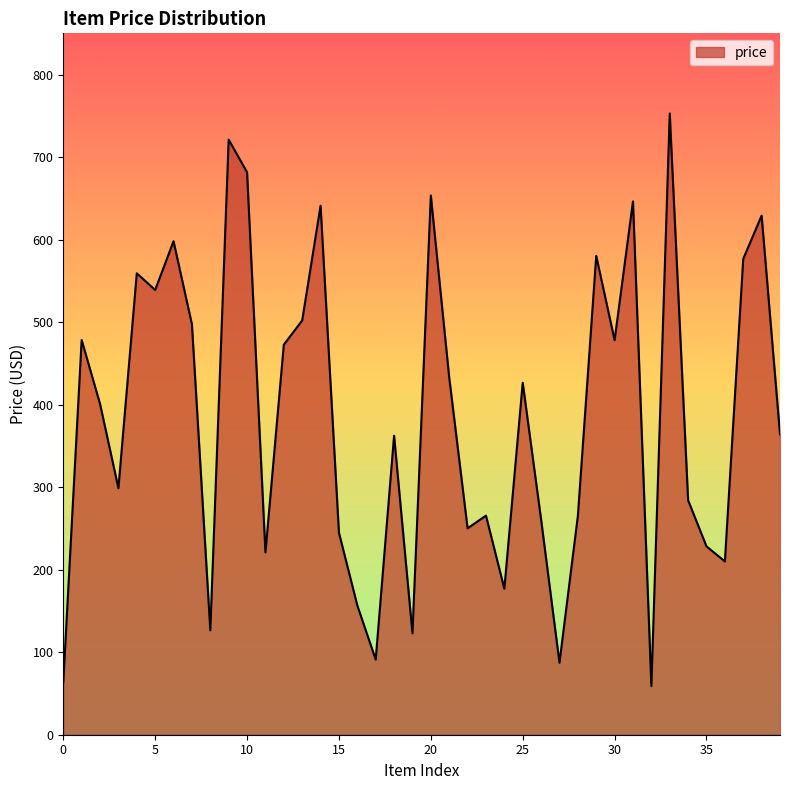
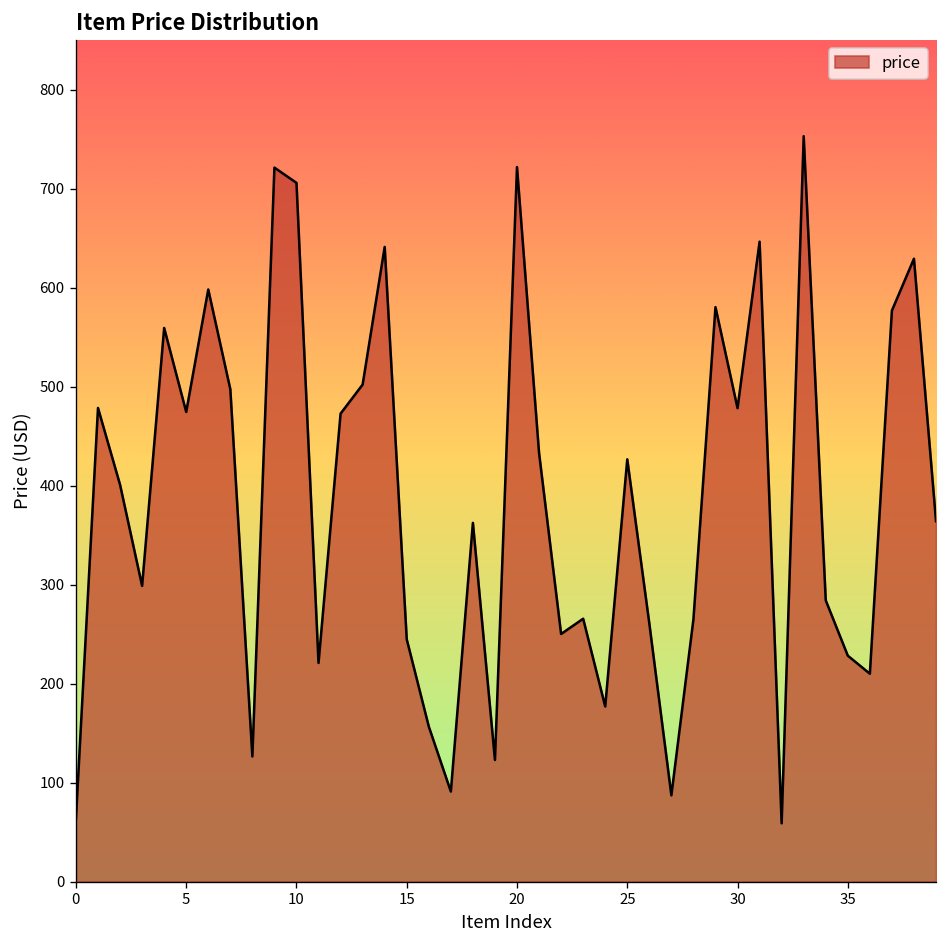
  {
    "0": 60,
-   "5": 540,
-   "10": 680,
+   "5": 470,
+   "10": 710,
    "15": 240,
-   "20": 650,
+   "20": 720,
    "25": 430,
    "30": 480,
    "35": 230
  }
